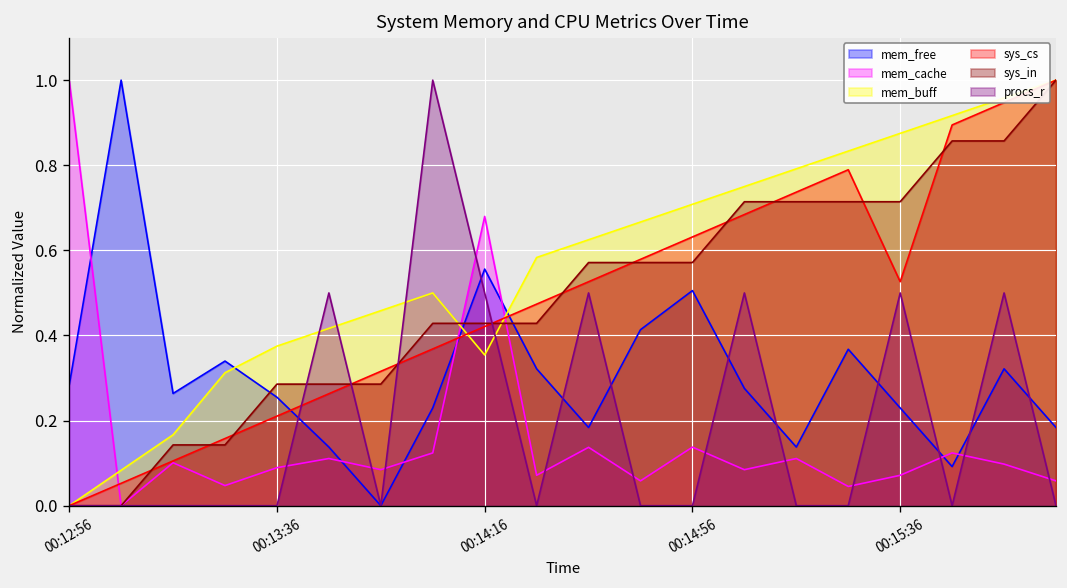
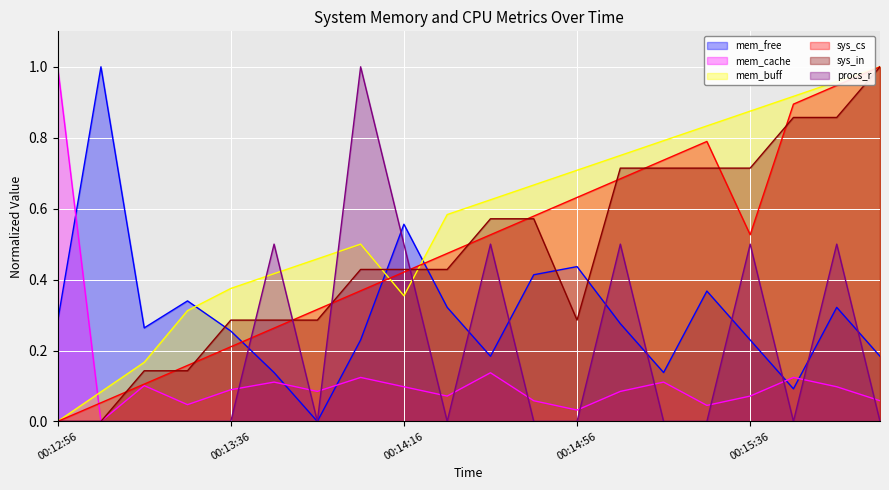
  {
    "mem_free": {
      "00:12:56": 0.28,
      "00:13:36": 0.25,
      "00:14:16": 0.56,
-     "00:14:56": 0.51,
+     "00:14:56": 0.44,
      "00:15:36": 0.23
    },
    "mem_cache": {
      "00:12:56": 1.00,
      "00:13:36": 0.09,
-     "00:14:16": 0.68,
-     "00:14:56": 0.14,
+     "00:14:16": 0.10,
+     "00:14:56": 0.03,
      "00:15:36": 0.07
    },
    "mem_buff": {
      "00:13:36": 0.38,
      "00:14:16": 0.35,
      "00:14:56": 0.71,
      "00:15:36": 0.88
    },
    "sys_cs": {
      "00:13:36": 0.21,
      "00:14:16": 0.42,
      "00:14:56": 0.63,
      "00:15:36": 0.53
    },
    "sys_in": {
      "00:13:36": 0.29,
      "00:14:16": 0.43,
-     "00:14:56": 0.57,
+     "00:14:56": 0.29,
      "00:15:36": 0.71
    },
    "procs_r": {
      "00:13:36": 0.00,
      "00:14:16": 0.50,
      "00:14:56": 0.00,
      "00:15:36": 0.50
    }
  }
